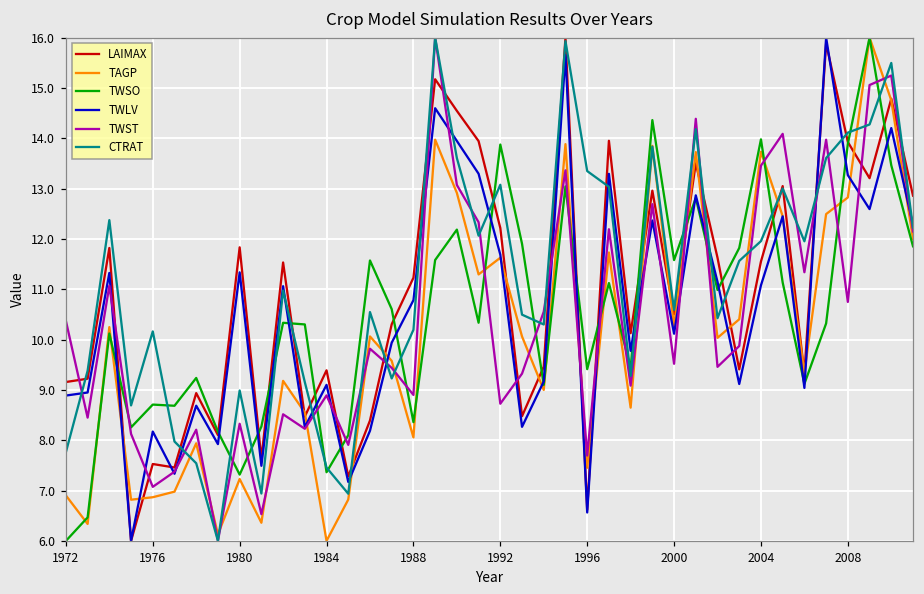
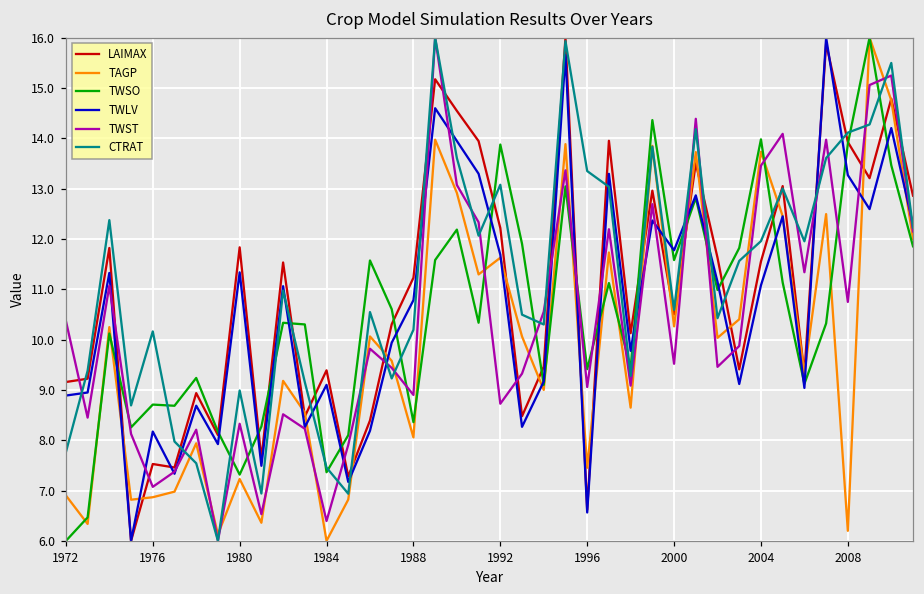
  {
    "LAIMAX": {
      "1972": 9.2,
      "1976": 7.5,
      "1980": 11.8,
      "1984": 9.4,
      "1988": 11.2,
      "1992": 12.2,
      "2000": 10.5,
      "2004": 11.6
    },
    "TAGP": {
      "1972": 6.9,
      "1976": 6.9,
      "1980": 7.2,
      "1984": 6.0,
      "1988": 8.1,
      "1992": 11.6,
      "1996": 7.5,
      "2000": 10.3,
      "2004": 13.7,
-     "2008": 12.8
+     "2008": 6.2
    },
    "TWSO": {
      "1972": 6.0,
      "1976": 8.7,
      "1980": 7.3,
      "1984": 7.4,
      "1988": 8.4,
      "1992": 13.9,
      "1996": 9.4,
      "2000": 11.6,
      "2004": 14.0
    },
    "TWLV": {
      "1972": 8.9,
      "1976": 8.2,
      "1980": 11.3,
      "1984": 9.1,
      "1988": 10.8,
      "1992": 11.7,
-     "2000": 10.1,
+     "2000": 11.8,
      "2004": 11.1,
      "2008": 13.3
    },
    "TWST": {
      "1972": 10.4,
      "1976": 7.1,
      "1980": 8.3,
-     "1984": 8.9,
+     "1984": 6.4,
      "1988": 8.9,
      "1992": 8.7,
-     "1996": 7.7,
+     "1996": 9.1,
      "2000": 9.5,
      "2004": 13.5,
      "2008": 10.7
    },
    "CTRAT": {
      "1972": 7.8,
      "1976": 10.2,
      "1980": 9.0,
      "1984": 7.5,
      "1988": 10.2,
      "1992": 13.1,
      "1996": 13.3,
      "2000": 10.6,
      "2004": 12.0,
      "2008": 14.1
    }
  }
